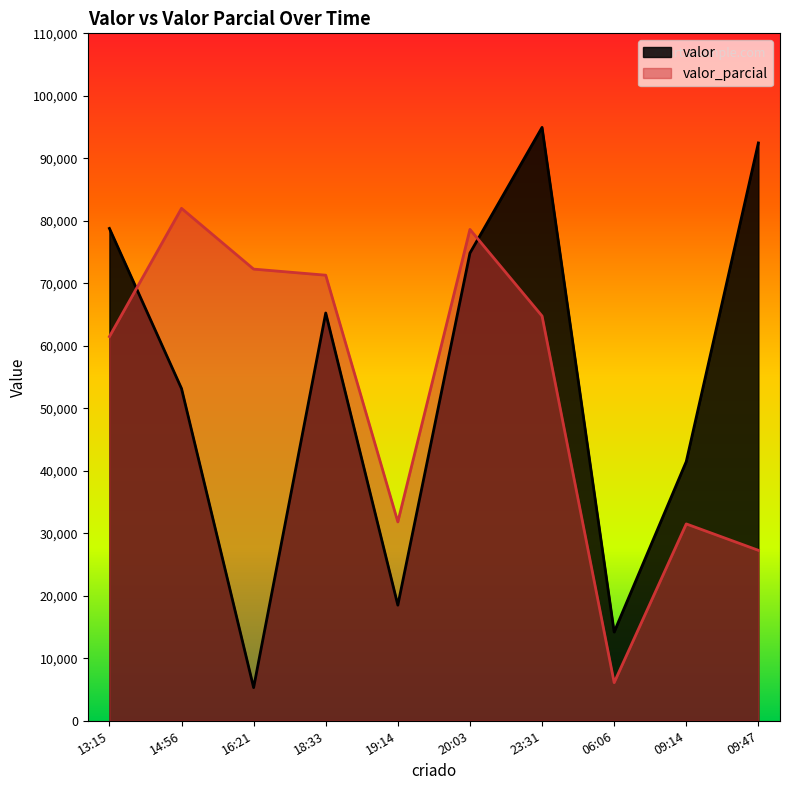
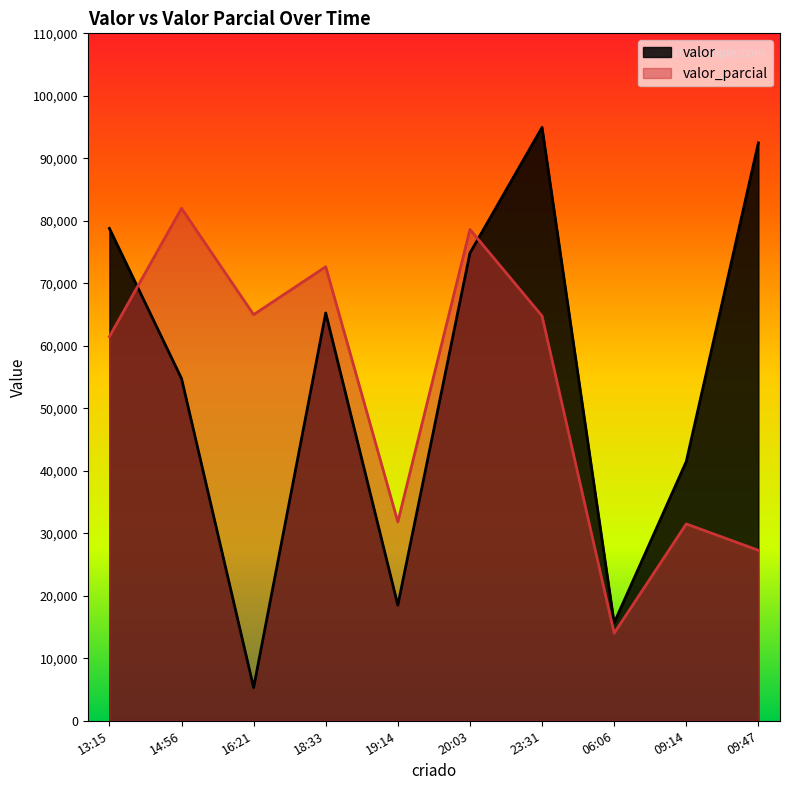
  {
    "valor": {
      "13:15": "79,000",
-     "14:56": "53,000",
+     "14:56": "55,000",
      "16:21": "5,000",
      "18:33": "65,000",
      "19:14": "19,000",
      "20:03": "75,000",
      "23:31": "95,000",
-     "06:06": "14,000",
+     "06:06": "16,000",
      "09:14": "41,000",
      "09:47": "92,000"
    },
    "valor_parcial": {
      "13:15": "61,000",
      "14:56": "82,000",
-     "16:21": "72,000",
-     "18:33": "71,000",
+     "16:21": "65,000",
+     "18:33": "73,000",
      "19:14": "32,000",
      "20:03": "79,000",
      "23:31": "65,000",
-     "06:06": "6,000",
+     "06:06": "14,000",
      "09:14": "32,000",
      "09:47": "27,000"
    }
  }
